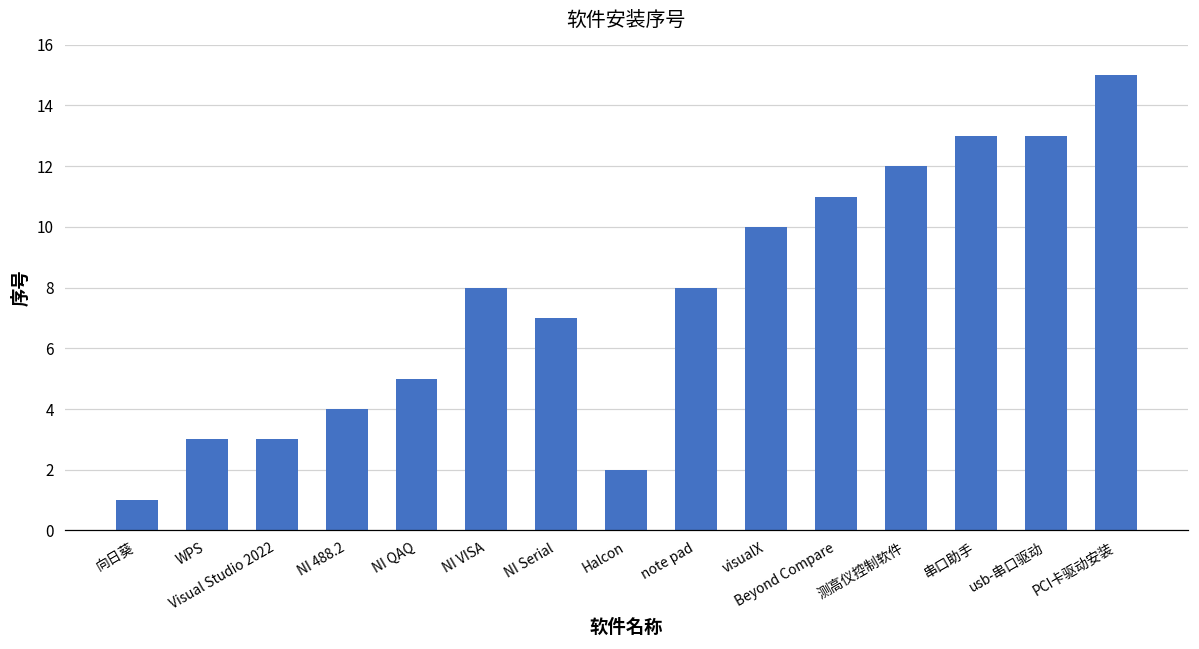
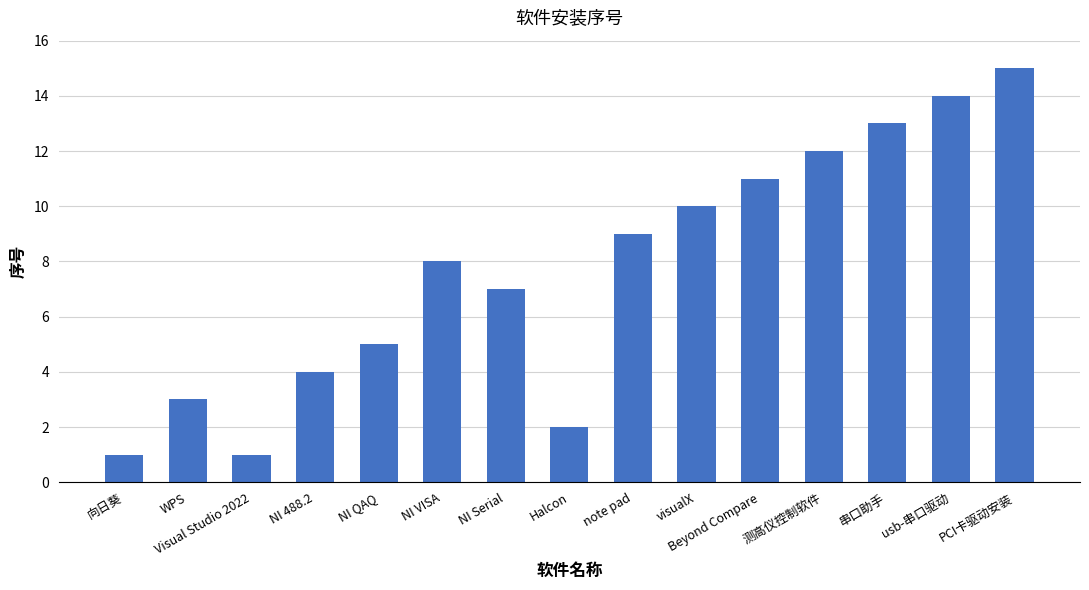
  {
    "向日葵": 1,
    "WPS": 3,
-   "Visual Studio 2022": 3,
+   "Visual Studio 2022": 1,
    "NI 488.2": 4,
    "NI QAQ": 5,
    "NI VISA": 8,
    "NI Serial": 7,
    "Halcon": 2,
-   "note pad": 8,
+   "note pad": 9,
    "visualX": 10,
    "Beyond Compare": 11,
    "测高仪控制软件": 12,
    "串口助手": 13,
-   "usb-串口驱动": 13,
+   "usb-串口驱动": 14,
    "PCI卡驱动安装": 15
  }
